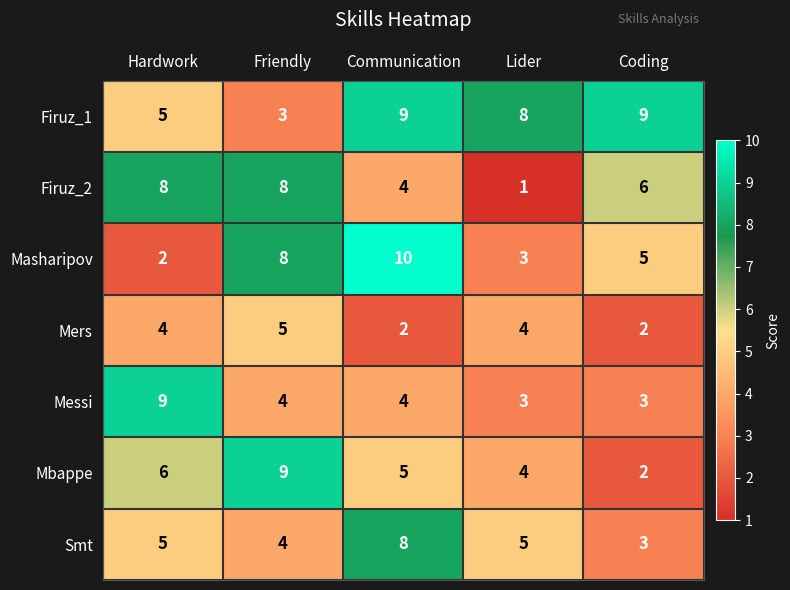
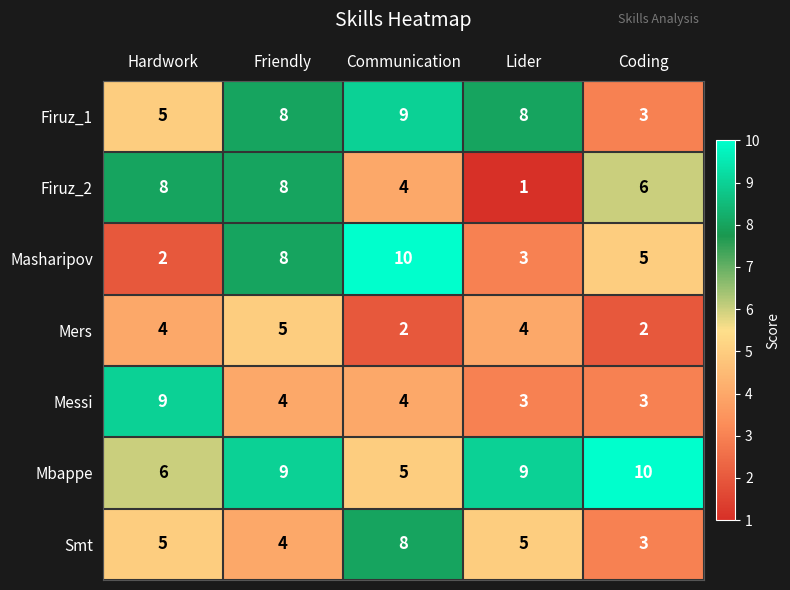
  {
    "Firuz_1": {
      "Hardwork": 5,
-     "Friendly": 3,
+     "Friendly": 8,
      "Communication": 9,
      "Lider": 8,
-     "Coding": 9
+     "Coding": 3
    },
    "Firuz_2": {
      "Hardwork": 8,
      "Friendly": 8,
      "Communication": 4,
      "Lider": 1,
      "Coding": 6
    },
    "Masharipov": {
      "Hardwork": 2,
      "Friendly": 8,
      "Communication": 10,
      "Lider": 3,
      "Coding": 5
    },
    "Mers": {
      "Hardwork": 4,
      "Friendly": 5,
      "Communication": 2,
      "Lider": 4,
      "Coding": 2
    },
    "Messi": {
      "Hardwork": 9,
      "Friendly": 4,
      "Communication": 4,
      "Lider": 3,
      "Coding": 3
    },
    "Mbappe": {
      "Hardwork": 6,
      "Friendly": 9,
      "Communication": 5,
-     "Lider": 4,
-     "Coding": 2
+     "Lider": 9,
+     "Coding": 10
    },
    "Smt": {
      "Hardwork": 5,
      "Friendly": 4,
      "Communication": 8,
      "Lider": 5,
      "Coding": 3
    }
  }
